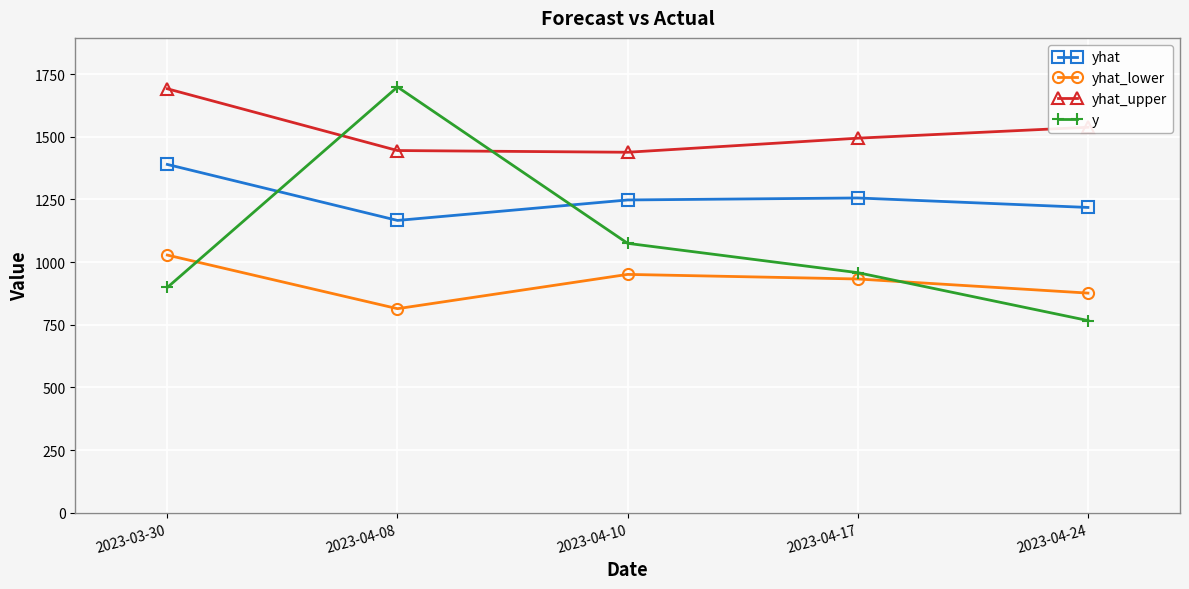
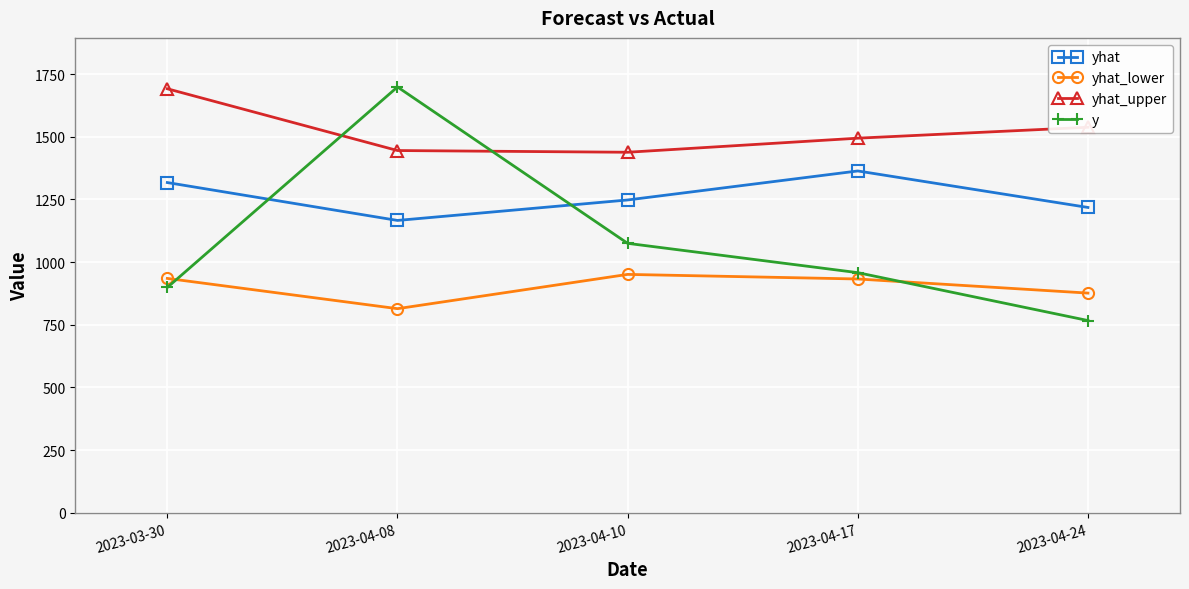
  {
    "yhat": {
-     "2023-03-30": 1390,
+     "2023-03-30": 1320,
      "2023-04-08": 1170,
      "2023-04-10": 1250,
-     "2023-04-17": 1260,
+     "2023-04-17": 1360,
      "2023-04-24": 1220
    },
    "yhat_lower": {
-     "2023-03-30": 1030,
+     "2023-03-30": 940,
      "2023-04-08": 810,
      "2023-04-10": 950,
      "2023-04-17": 930,
      "2023-04-24": 880
    },
    "yhat_upper": {
      "2023-03-30": 1690,
      "2023-04-08": 1450,
      "2023-04-10": 1440,
      "2023-04-17": 1490
    },
    "y": {
      "2023-03-30": 900,
      "2023-04-08": 1700,
      "2023-04-10": 1080,
      "2023-04-17": 960,
      "2023-04-24": 770
    }
  }
